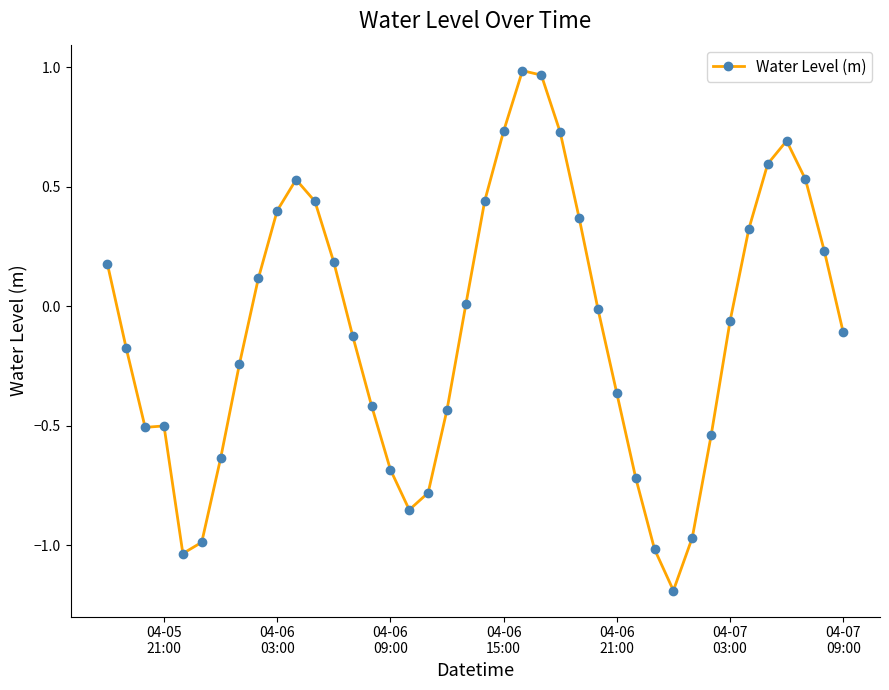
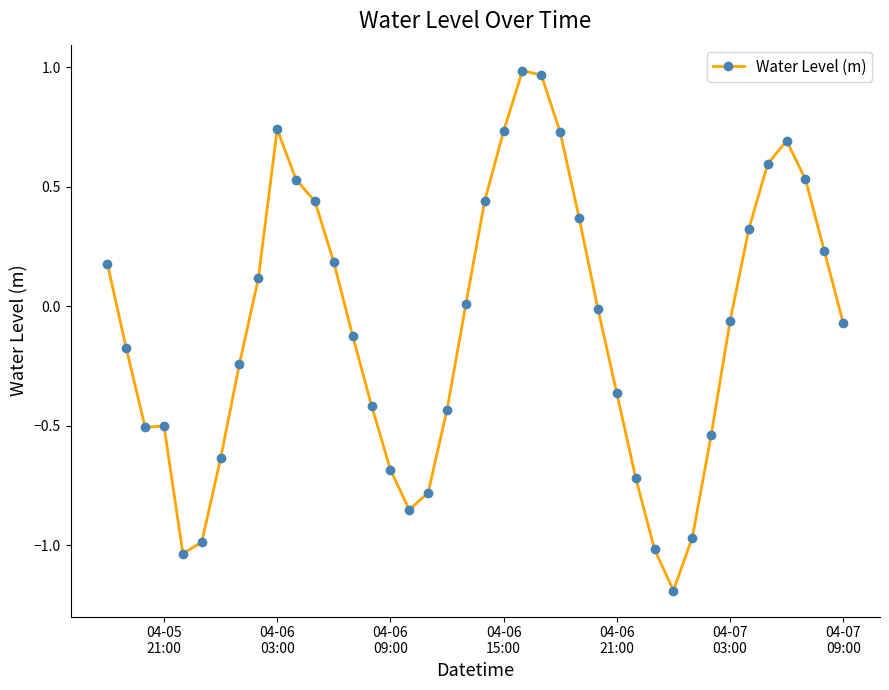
  {
    "04-05 21:00": -0.50,
-   "04-06 03:00": 0.40,
+   "04-06 03:00": 0.74,
    "04-06 09:00": -0.68,
    "04-06 15:00": 0.73,
    "04-06 21:00": -0.36,
    "04-07 03:00": -0.06,
-   "04-07 09:00": -0.11
+   "04-07 09:00": -0.07
  }
